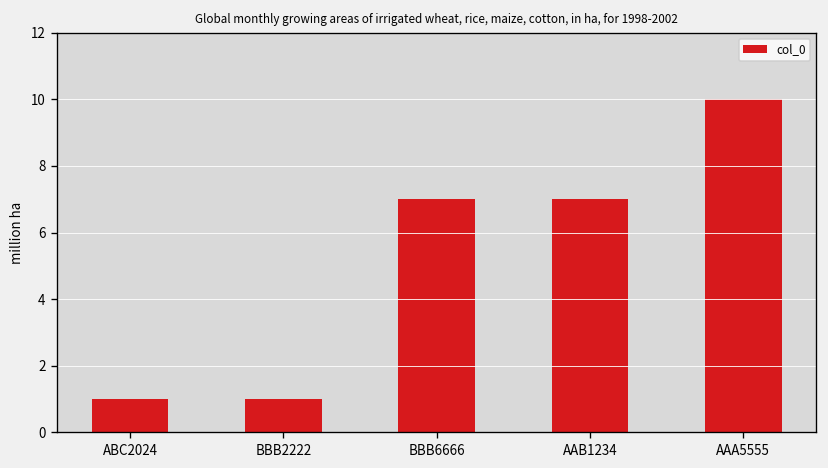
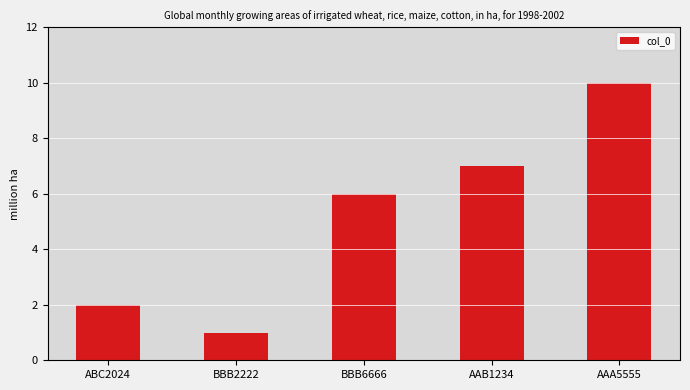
  {
-   "ABC2024": 1,
+   "ABC2024": 2,
    "BBB2222": 1,
-   "BBB6666": 7,
+   "BBB6666": 6,
    "AAB1234": 7,
    "AAA5555": 10
  }
